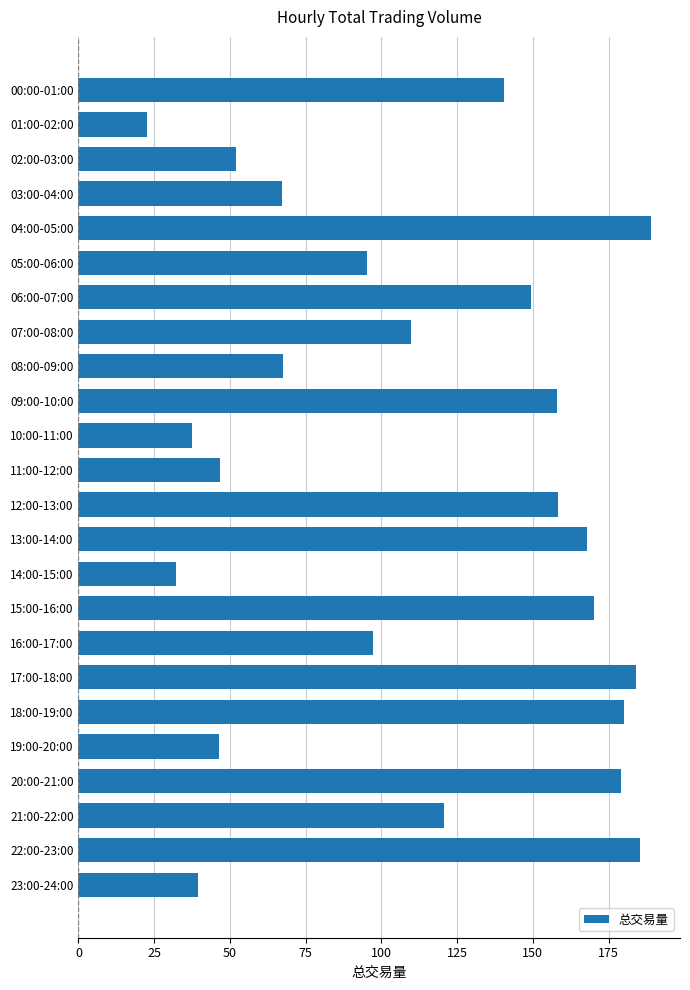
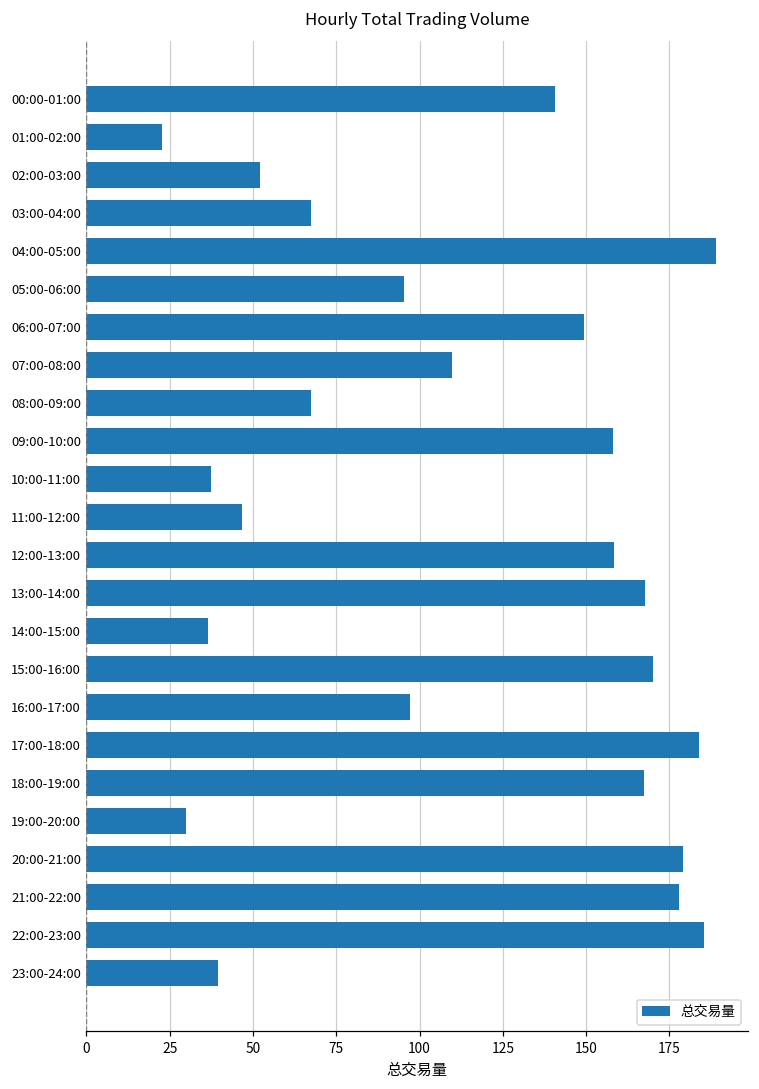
  {
    "00:00-01:00": 141,
    "01:00-02:00": 23,
    "02:00-03:00": 52,
    "03:00-04:00": 67,
    "04:00-05:00": 189,
    "05:00-06:00": 95,
    "06:00-07:00": 149,
    "07:00-08:00": 110,
    "08:00-09:00": 67,
    "09:00-10:00": 158,
    "10:00-11:00": 37,
    "11:00-12:00": 47,
    "12:00-13:00": 158,
    "13:00-14:00": 168,
-   "14:00-15:00": 32,
+   "14:00-15:00": 37,
    "15:00-16:00": 170,
    "16:00-17:00": 97,
    "17:00-18:00": 184,
-   "18:00-19:00": 180,
-   "19:00-20:00": 46,
+   "18:00-19:00": 167,
+   "19:00-20:00": 30,
    "20:00-21:00": 179,
-   "21:00-22:00": 121,
+   "21:00-22:00": 178,
    "22:00-23:00": 185,
    "23:00-24:00": 39
  }
